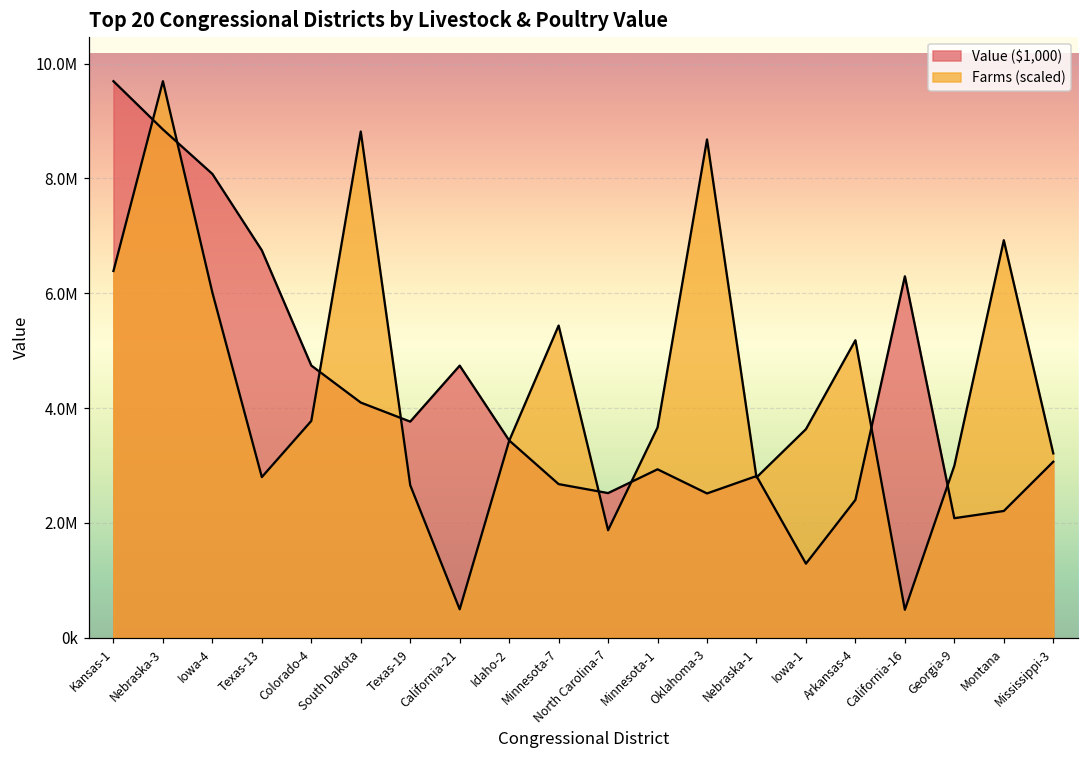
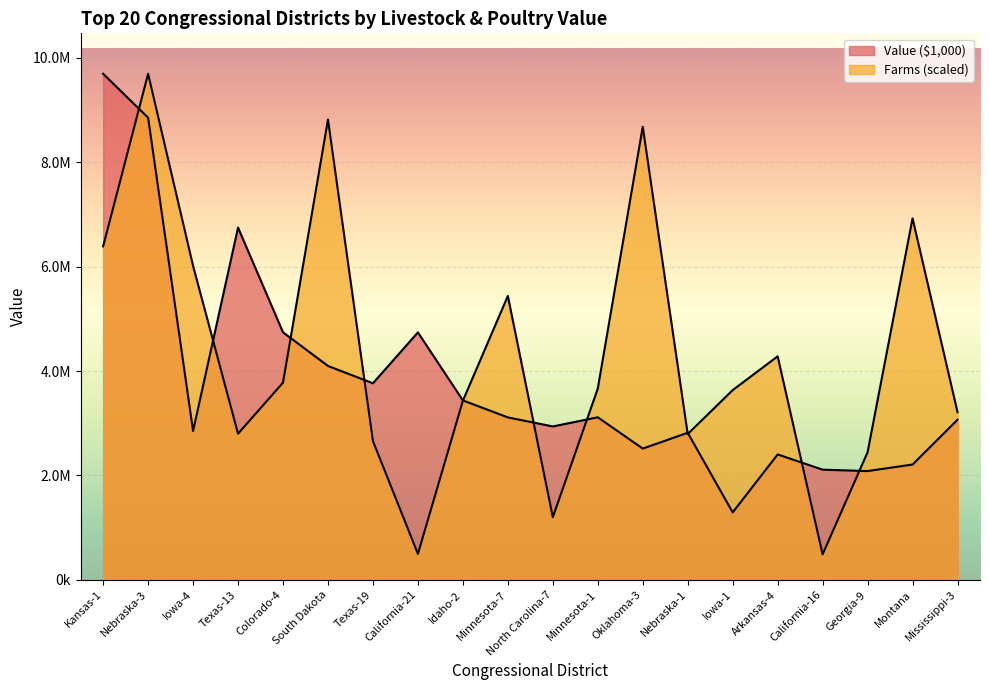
  {
    "Value ($1,000)": {
      "Kansas-1": 9700000,
      "Nebraska-3": 8900000,
-     "Iowa-4": 8100000,
+     "Iowa-4": 2900000,
      "Texas-13": 6700000,
      "Colorado-4": 4700000,
      "South Dakota": 4100000,
      "Texas-19": 3800000,
      "California-21": 4700000,
-     "Minnesota-7": 2700000,
-     "North Carolina-7": 2500000,
-     "Minnesota-1": 2900000,
+     "Minnesota-7": 3100000,
+     "North Carolina-7": 2900000,
+     "Minnesota-1": 3100000,
      "Oklahoma-3": 2500000,
      "Iowa-1": 1300000,
      "Arkansas-4": 2400000,
-     "California-16": 6300000,
+     "California-16": 2100000,
      "Georgia-9": 2100000,
      "Montana": 2200000,
      "Mississippi-3": 3100000
    },
    "Farms (scaled)": {
      "Kansas-1": 6400000,
      "Nebraska-3": 9700000,
      "Iowa-4": 6000000,
      "Texas-13": 2800000,
      "Colorado-4": 3800000,
      "South Dakota": 8800000,
      "Texas-19": 2700000,
      "California-21": 500000,
      "Minnesota-7": 5400000,
-     "North Carolina-7": 1900000,
+     "North Carolina-7": 1200000,
      "Minnesota-1": 3700000,
      "Oklahoma-3": 8700000,
      "Iowa-1": 3600000,
-     "Arkansas-4": 5200000,
+     "Arkansas-4": 4300000,
      "California-16": 500000,
-     "Georgia-9": 3000000,
+     "Georgia-9": 2400000,
      "Montana": 6900000,
      "Mississippi-3": 3200000
    }
  }
